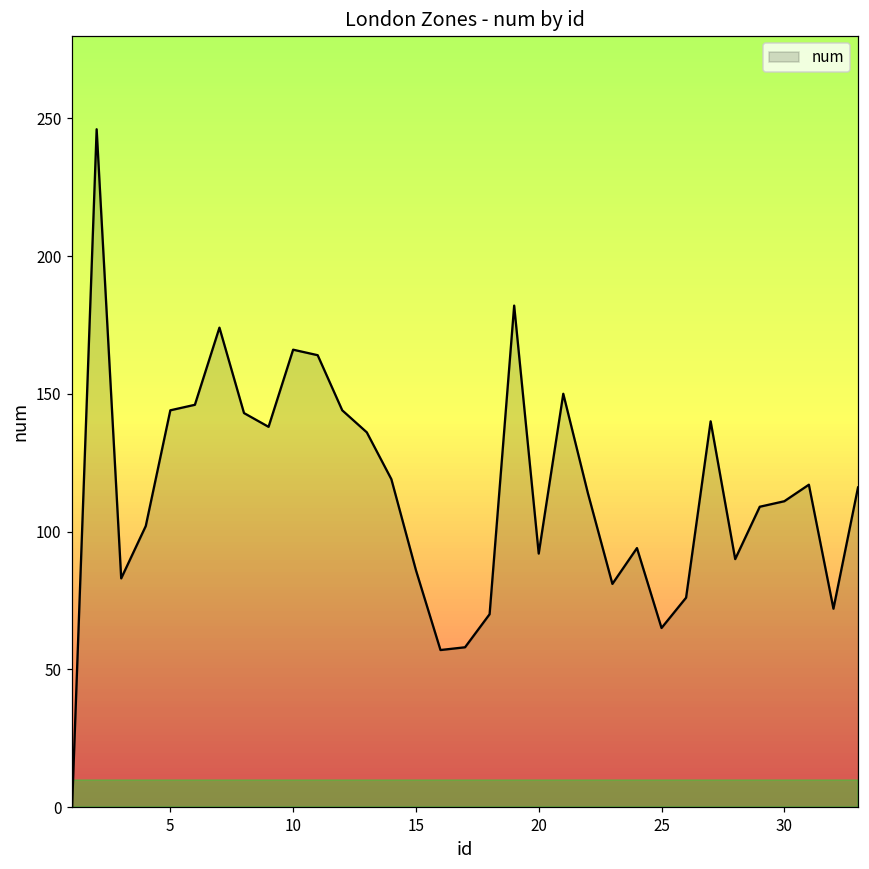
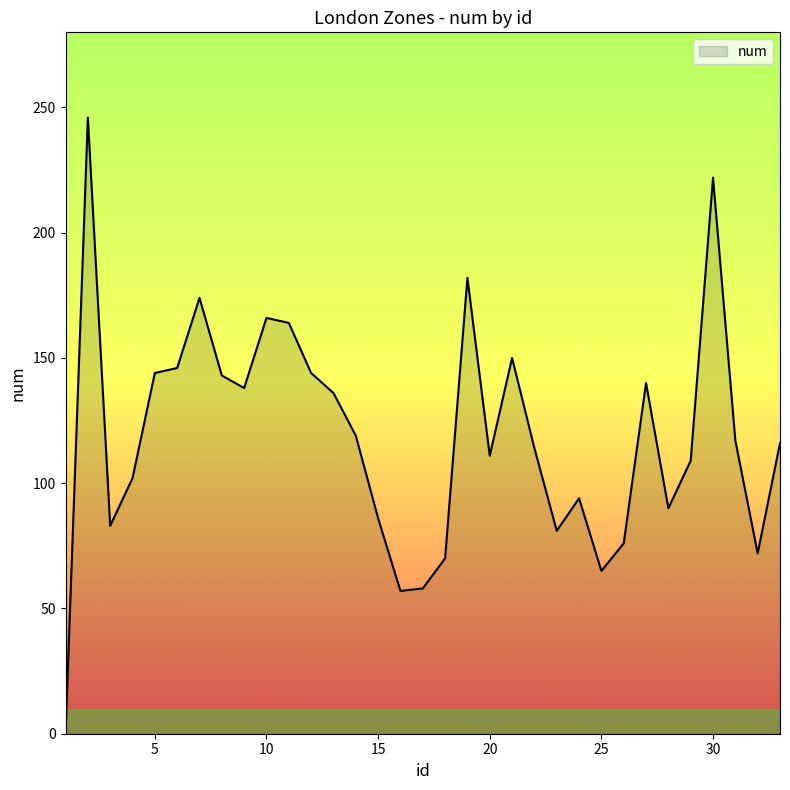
  {
    "5": 144,
    "10": 166,
    "15": 86,
-   "20": 92,
+   "20": 111,
    "25": 65,
-   "30": 111
+   "30": 222
  }
